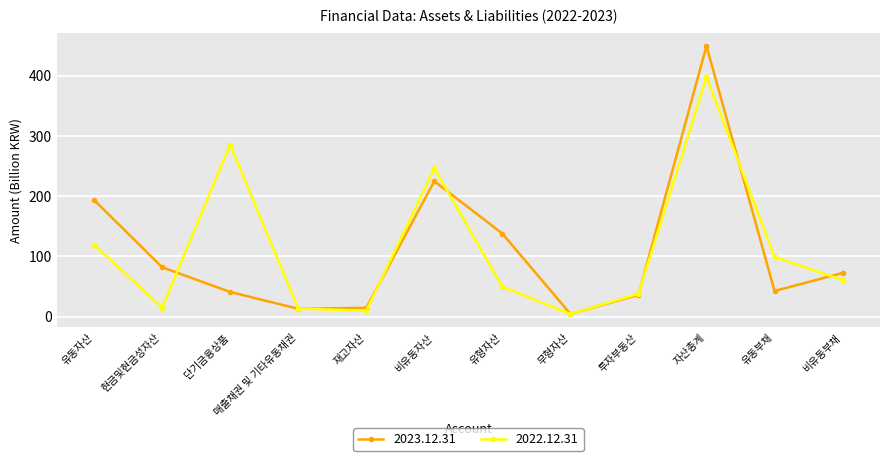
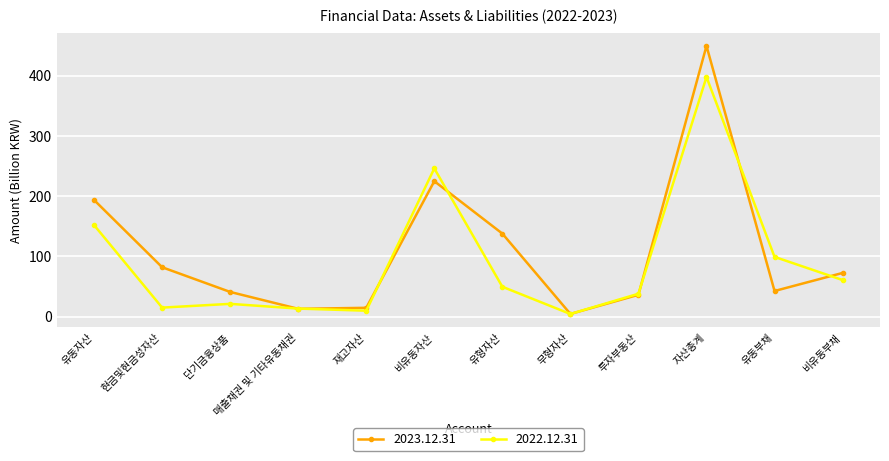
  {
    "2023.12.31": {
      "유동자산": 190,
      "현금및현금성자산": 80,
      "단기금융상품": 40,
      "재고자산": 10,
      "비유동자산": 220,
      "유형자산": 140,
      "자산총계": 450,
      "유동부채": 40,
      "비유동부채": 70
    },
    "2022.12.31": {
-     "유동자산": 120,
+     "유동자산": 150,
      "현금및현금성자산": 10,
-     "단기금융상품": 290,
+     "단기금융상품": 20,
      "재고자산": 10,
      "비유동자산": 250,
      "유형자산": 50,
      "자산총계": 400,
      "유동부채": 100,
      "비유동부채": 60
    }
  }
